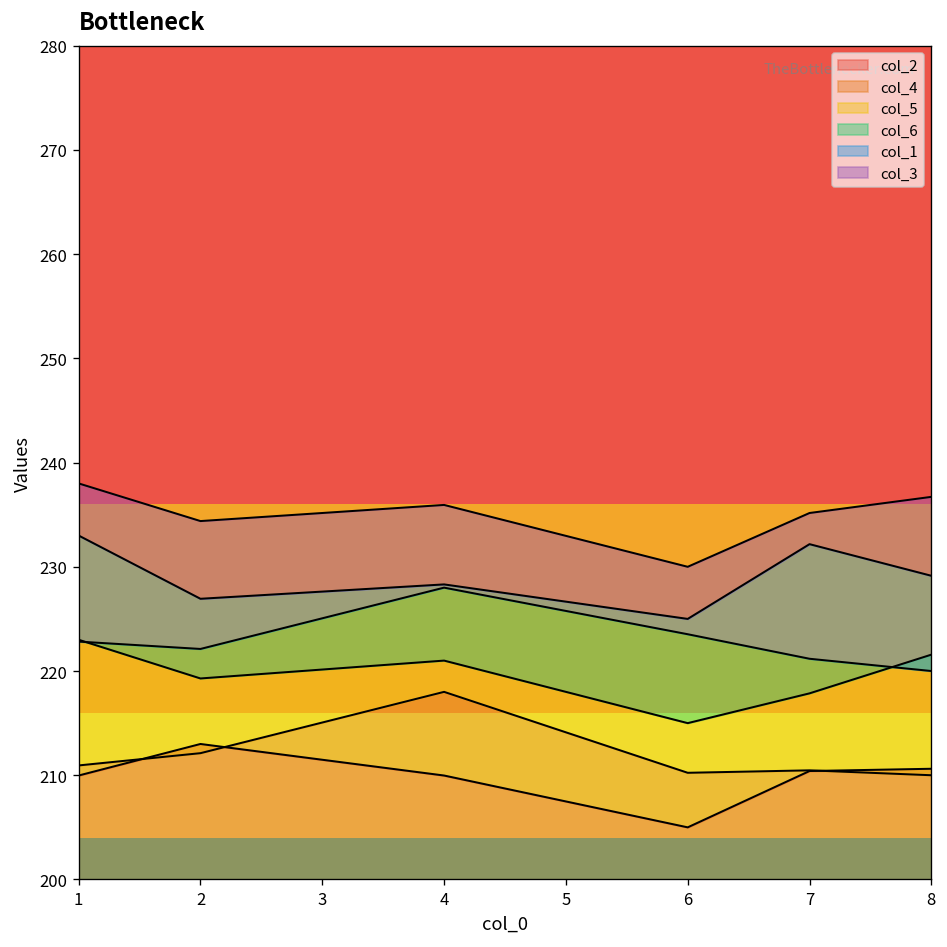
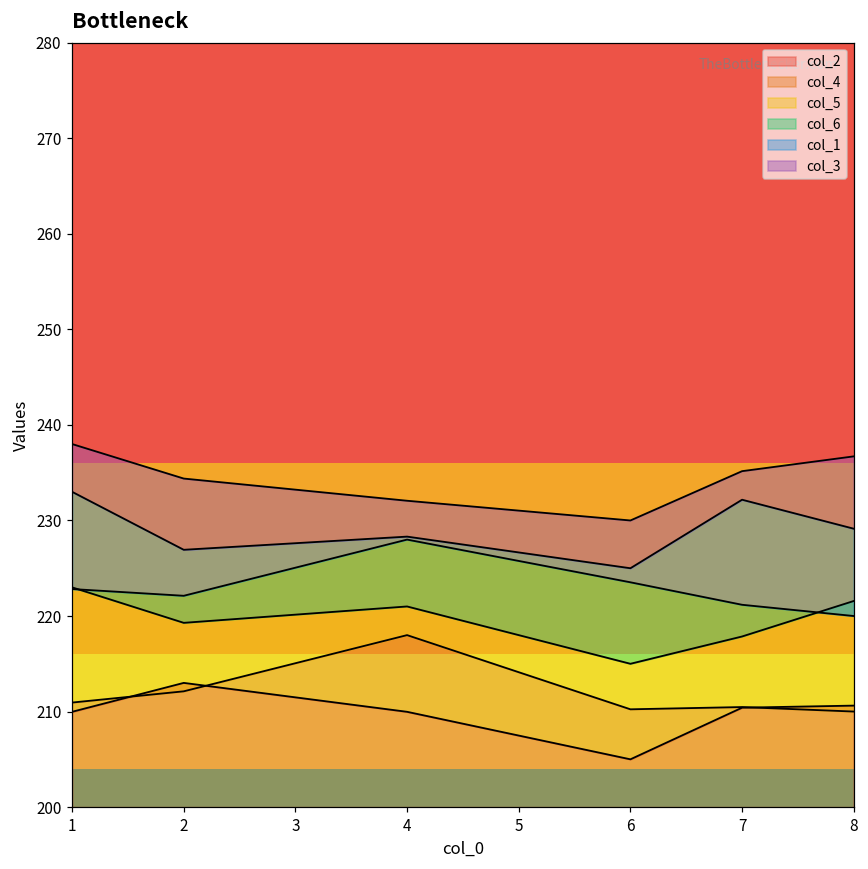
  {
    "col_1": {
      "2": 227,
      "4": 228,
      "6": 225,
      "7": 232,
      "8": 229
    },
    "col_3": {
      "1": 238,
      "2": 234,
-     "4": 236,
+     "4": 232,
      "6": 230,
      "7": 235
    }
  }
